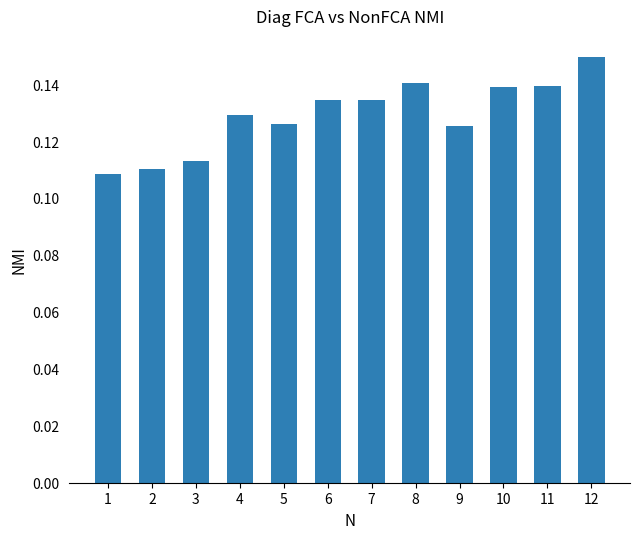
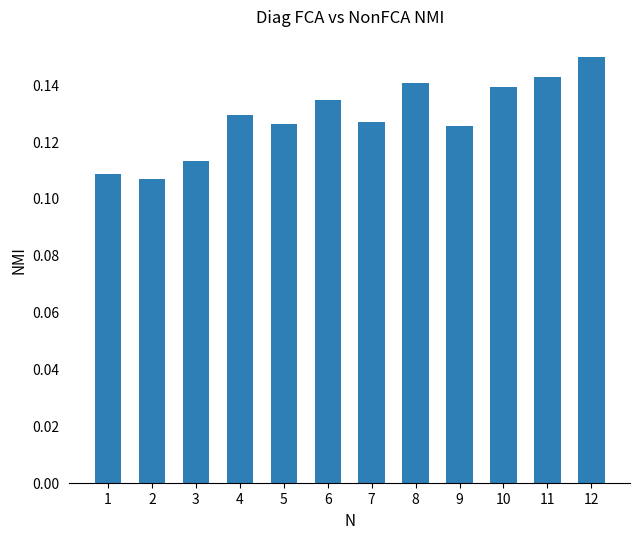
  {
    "1": 0.109,
-   "2": 0.110,
+   "2": 0.107,
    "3": 0.113,
    "4": 0.129,
    "5": 0.126,
    "6": 0.135,
-   "7": 0.135,
+   "7": 0.127,
    "8": 0.140,
    "9": 0.125,
    "10": 0.139,
-   "11": 0.139,
+   "11": 0.142,
    "12": 0.149
  }
